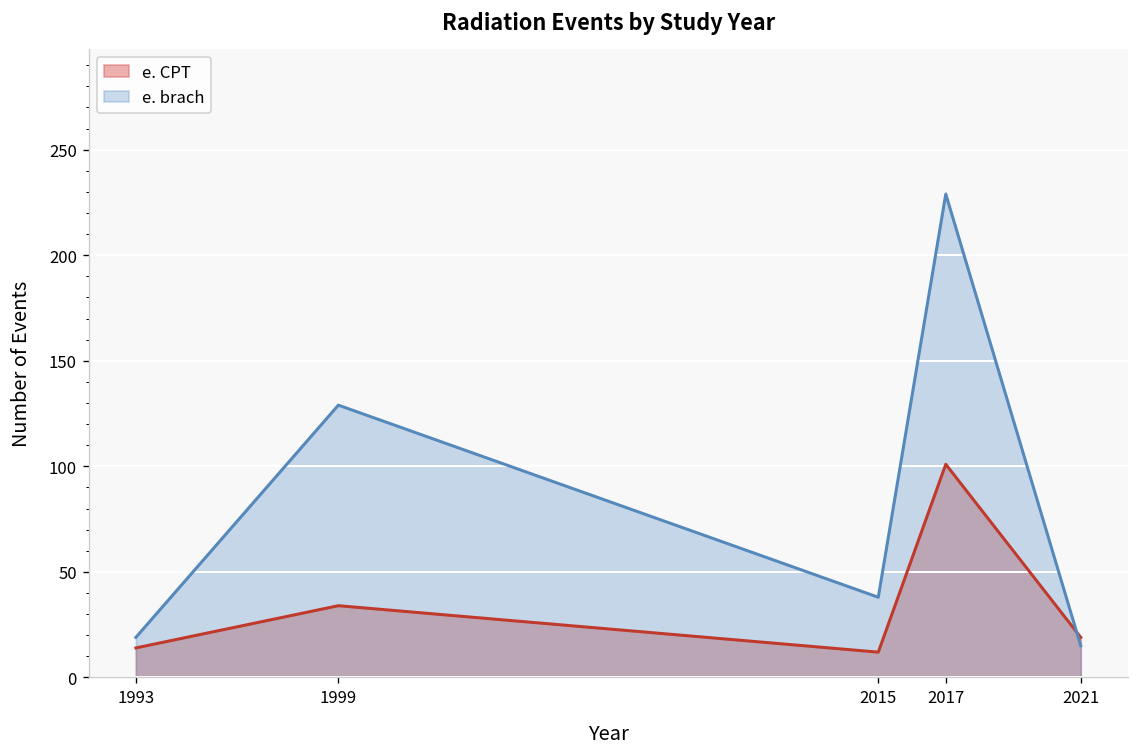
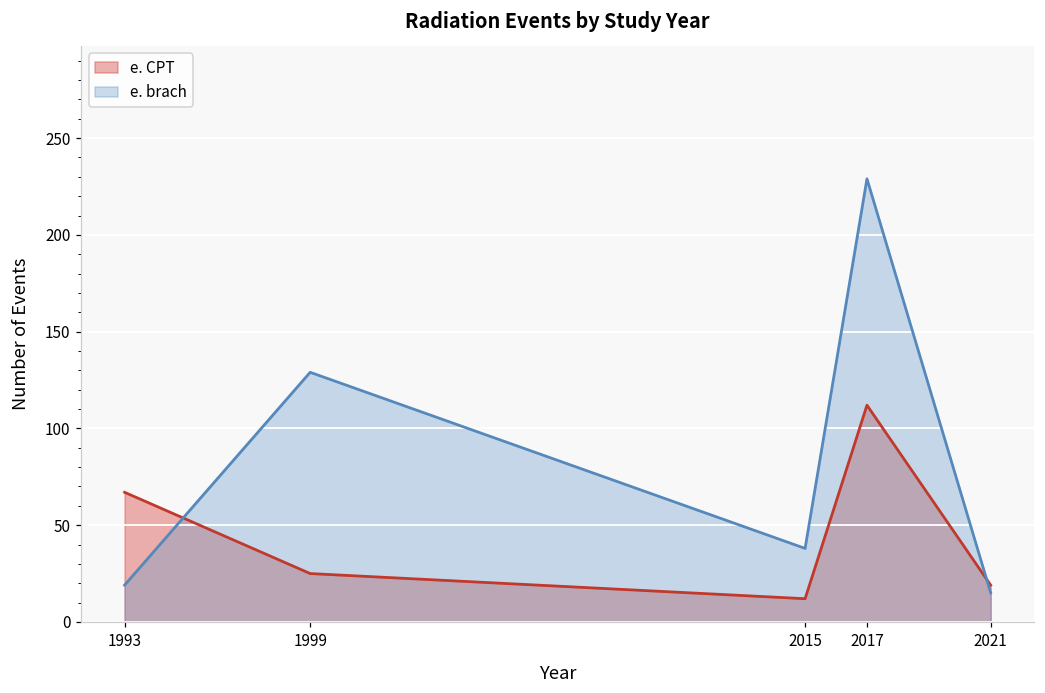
  {
    "e. CPT": {
-     "1993": 14,
-     "1999": 34,
+     "1993": 67,
+     "1999": 25,
      "2015": 12,
-     "2017": 101,
+     "2017": 112,
      "2021": 19
    },
    "e. brach": {
      "1993": 19,
      "1999": 129,
      "2015": 38,
      "2017": 229,
      "2021": 15
    }
  }
